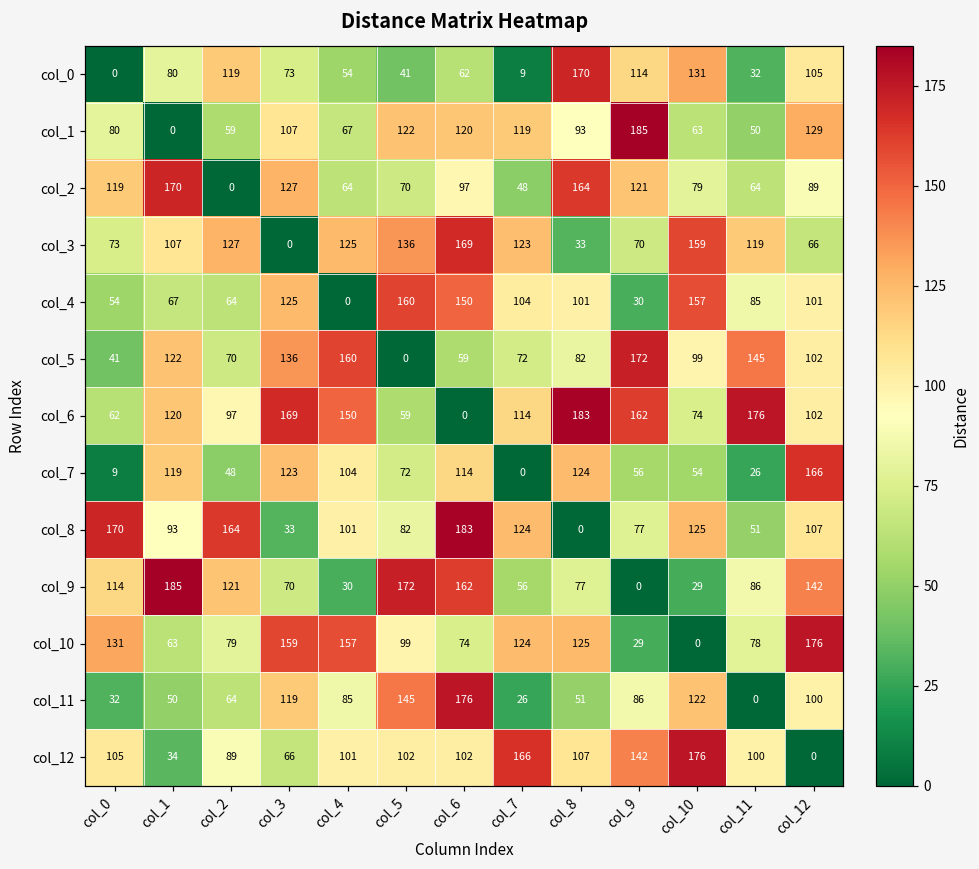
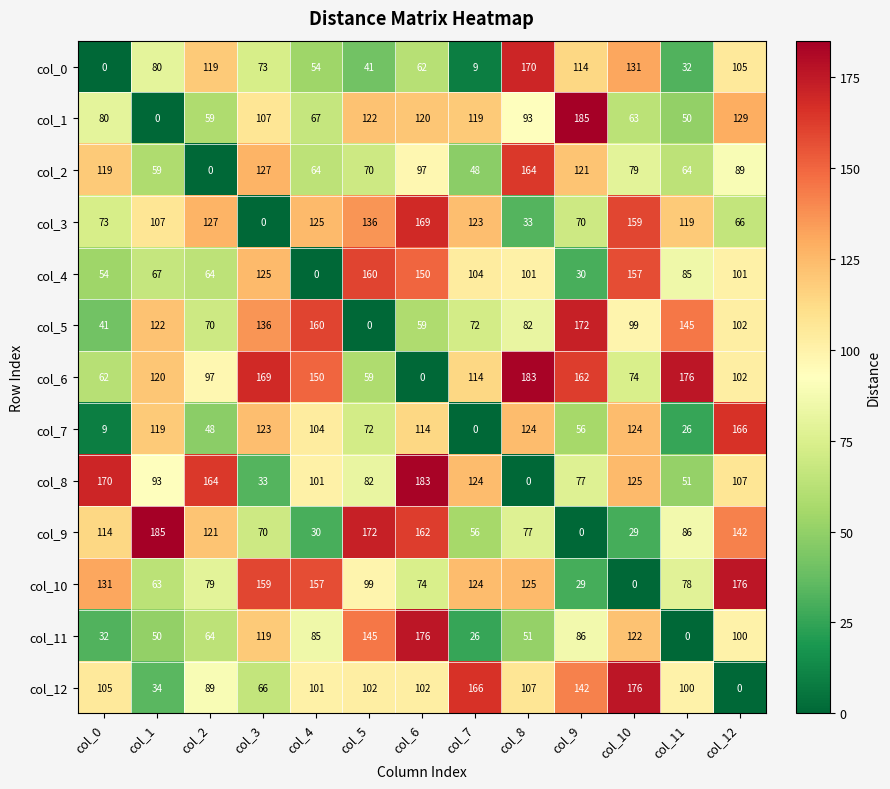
  {
    "col_0": {
      "col_0": 0,
      "col_1": 80,
      "col_2": 119,
      "col_3": 73,
      "col_4": 54,
      "col_5": 41,
      "col_6": 62,
      "col_7": 9,
      "col_8": 170,
      "col_9": 114,
      "col_10": 131,
      "col_11": 32,
      "col_12": 105
    },
    "col_1": {
      "col_0": 80,
      "col_1": 0,
      "col_2": 59,
      "col_3": 107,
      "col_4": 67,
      "col_5": 122,
      "col_6": 120,
      "col_7": 119,
      "col_8": 93,
      "col_9": 185,
      "col_10": 63,
      "col_11": 50,
      "col_12": 129
    },
    "col_2": {
      "col_0": 119,
-     "col_1": 170,
+     "col_1": 59,
      "col_2": 0,
      "col_3": 127,
      "col_4": 64,
      "col_5": 70,
      "col_6": 97,
      "col_7": 48,
      "col_8": 164,
      "col_9": 121,
      "col_10": 79,
      "col_11": 64,
      "col_12": 89
    },
    "col_3": {
      "col_0": 73,
      "col_1": 107,
      "col_2": 127,
      "col_3": 0,
      "col_4": 125,
      "col_5": 136,
      "col_6": 169,
      "col_7": 123,
      "col_8": 33,
      "col_9": 70,
      "col_10": 159,
      "col_11": 119,
      "col_12": 66
    },
    "col_4": {
      "col_0": 54,
      "col_1": 67,
      "col_2": 64,
      "col_3": 125,
      "col_4": 0,
      "col_5": 160,
      "col_6": 150,
      "col_7": 104,
      "col_8": 101,
      "col_9": 30,
      "col_10": 157,
      "col_11": 85,
      "col_12": 101
    },
    "col_5": {
      "col_0": 41,
      "col_1": 122,
      "col_2": 70,
      "col_3": 136,
      "col_4": 160,
      "col_5": 0,
      "col_6": 59,
      "col_7": 72,
      "col_8": 82,
      "col_9": 172,
      "col_10": 99,
      "col_11": 145,
      "col_12": 102
    },
    "col_6": {
      "col_0": 62,
      "col_1": 120,
      "col_2": 97,
      "col_3": 169,
      "col_4": 150,
      "col_5": 59,
      "col_6": 0,
      "col_7": 114,
      "col_8": 183,
      "col_9": 162,
      "col_10": 74,
      "col_11": 176,
      "col_12": 102
    },
    "col_7": {
      "col_0": 9,
      "col_1": 119,
      "col_2": 48,
      "col_3": 123,
      "col_4": 104,
      "col_5": 72,
      "col_6": 114,
      "col_7": 0,
      "col_8": 124,
      "col_9": 56,
-     "col_10": 54,
+     "col_10": 124,
      "col_11": 26,
      "col_12": 166
    },
    "col_8": {
      "col_0": 170,
      "col_1": 93,
      "col_2": 164,
      "col_3": 33,
      "col_4": 101,
      "col_5": 82,
      "col_6": 183,
      "col_7": 124,
      "col_8": 0,
      "col_9": 77,
      "col_10": 125,
      "col_11": 51,
      "col_12": 107
    },
    "col_9": {
      "col_0": 114,
      "col_1": 185,
      "col_2": 121,
      "col_3": 70,
      "col_4": 30,
      "col_5": 172,
      "col_6": 162,
      "col_7": 56,
      "col_8": 77,
      "col_9": 0,
      "col_10": 29,
      "col_11": 86,
      "col_12": 142
    },
    "col_10": {
      "col_0": 131,
      "col_1": 63,
      "col_2": 79,
      "col_3": 159,
      "col_4": 157,
      "col_5": 99,
      "col_6": 74,
      "col_7": 124,
      "col_8": 125,
      "col_9": 29,
      "col_10": 0,
      "col_11": 78,
      "col_12": 176
    },
    "col_11": {
      "col_0": 32,
      "col_1": 50,
      "col_2": 64,
      "col_3": 119,
      "col_4": 85,
      "col_5": 145,
      "col_6": 176,
      "col_7": 26,
      "col_8": 51,
      "col_9": 86,
      "col_10": 122,
      "col_11": 0,
      "col_12": 100
    },
    "col_12": {
      "col_0": 105,
      "col_1": 34,
      "col_2": 89,
      "col_3": 66,
      "col_4": 101,
      "col_5": 102,
      "col_6": 102,
      "col_7": 166,
      "col_8": 107,
      "col_9": 142,
      "col_10": 176,
      "col_11": 100,
      "col_12": 0
    }
  }
